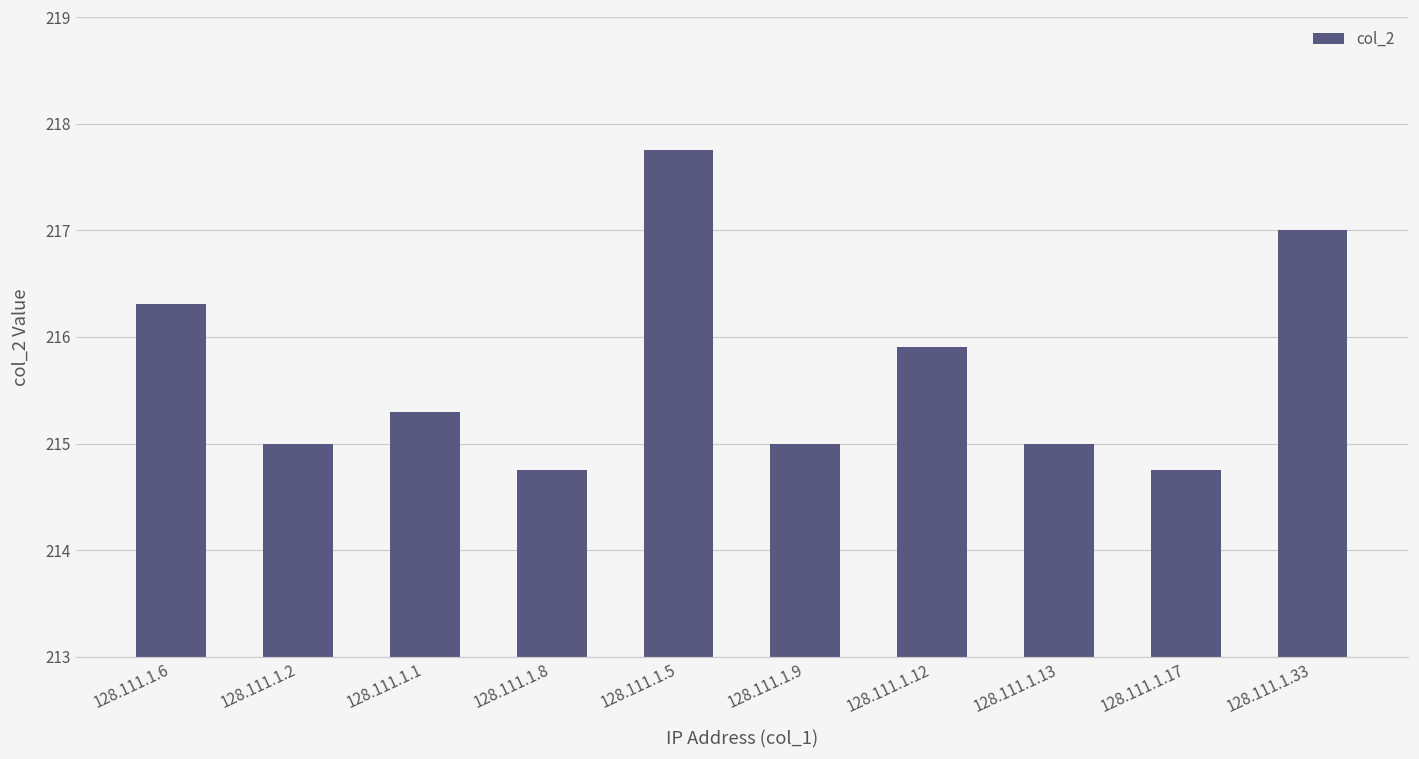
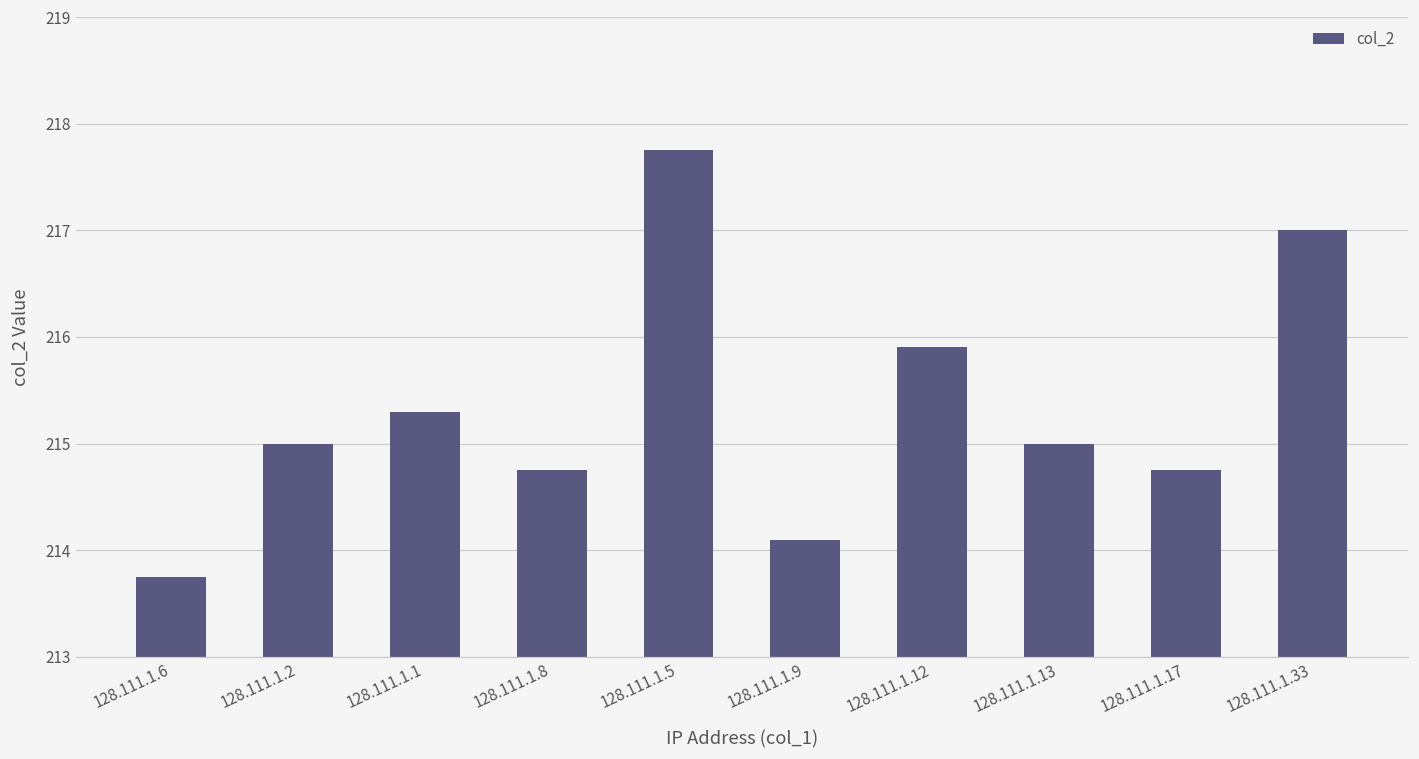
  {
-   "128.111.1.6": 216.3,
+   "128.111.1.6": 213.8,
    "128.111.1.2": 215.0,
    "128.111.1.1": 215.3,
    "128.111.1.8": 214.8,
    "128.111.1.5": 217.8,
-   "128.111.1.9": 215.0,
+   "128.111.1.9": 214.1,
    "128.111.1.12": 215.9,
    "128.111.1.13": 215.0,
    "128.111.1.17": 214.8,
    "128.111.1.33": 217.0
  }
